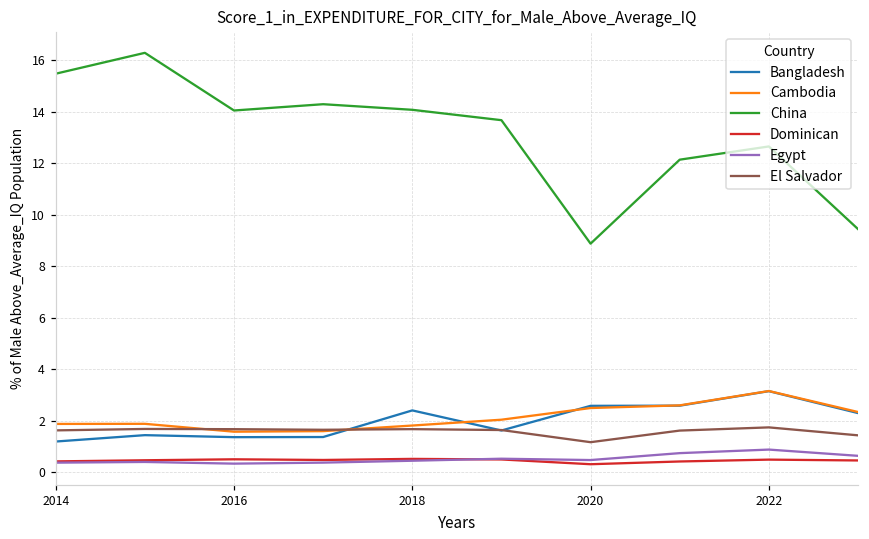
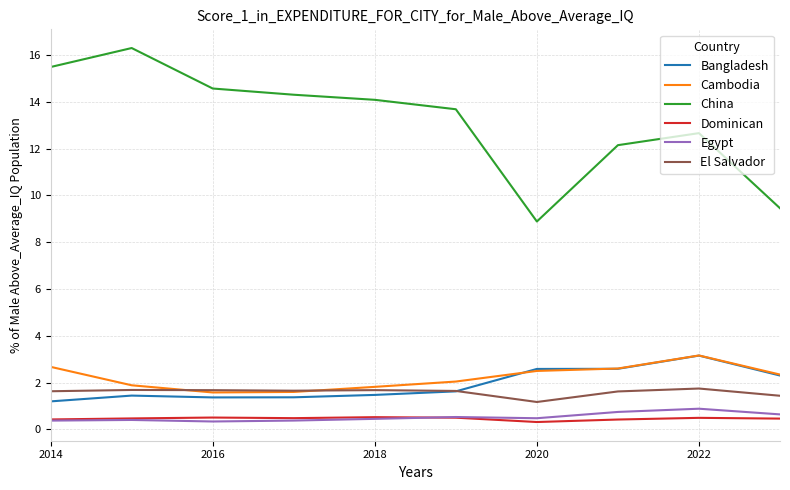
  {
    "Bangladesh": {
      "2014": 1.2,
      "2016": 1.4,
-     "2018": 2.4
+     "2018": 1.5
    },
    "Cambodia": {
-     "2014": 1.9,
+     "2014": 2.7,
      "2018": 1.8
    },
    "China": {
      "2014": 15.5,
-     "2016": 14.1,
+     "2016": 14.6,
      "2018": 14.1,
      "2020": 8.9
    },
    "Dominican": {
      "2016": 0.5,
      "2020": 0.3,
      "2022": 0.5
    },
    "Egypt": {
      "2016": 0.3,
      "2020": 0.5,
      "2022": 0.9
    },
    "El Salvador": {
      "2014": 1.6,
      "2018": 1.7,
      "2020": 1.2,
      "2022": 1.7
    }
  }
